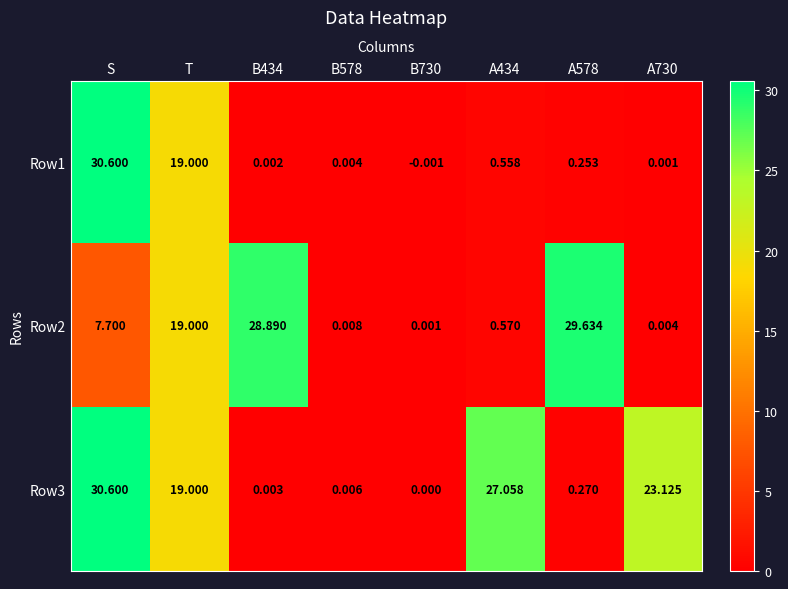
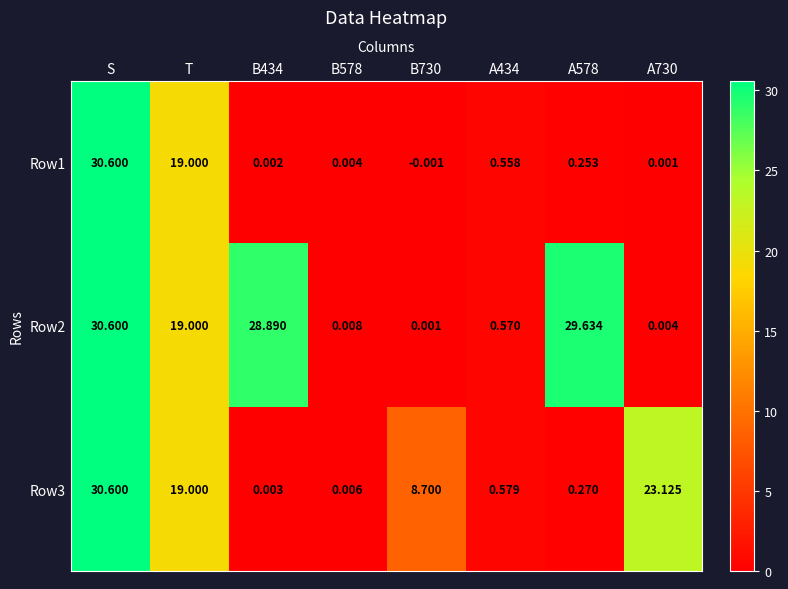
  {
    "Row1": {
      "S": 30.600,
      "T": 19.000,
      "B434": 0.002,
      "B578": 0.004,
      "B730": -0.001,
      "A434": 0.558,
      "A578": 0.253,
      "A730": 0.001
    },
    "Row2": {
-     "S": 7.700,
+     "S": 30.600,
      "T": 19.000,
      "B434": 28.890,
      "B578": 0.008,
      "B730": 0.001,
      "A434": 0.570,
      "A578": 29.634,
      "A730": 0.004
    },
    "Row3": {
      "S": 30.600,
      "T": 19.000,
      "B434": 0.003,
      "B578": 0.006,
-     "B730": 0.000,
-     "A434": 27.058,
+     "B730": 8.700,
+     "A434": 0.579,
      "A578": 0.270,
      "A730": 23.125
    }
  }
